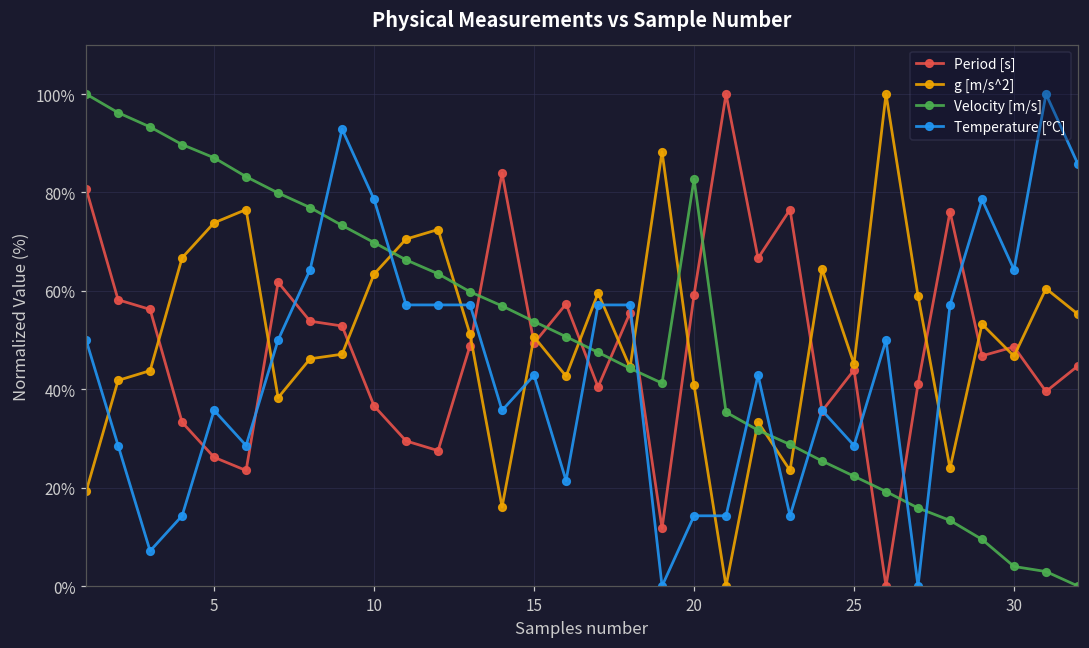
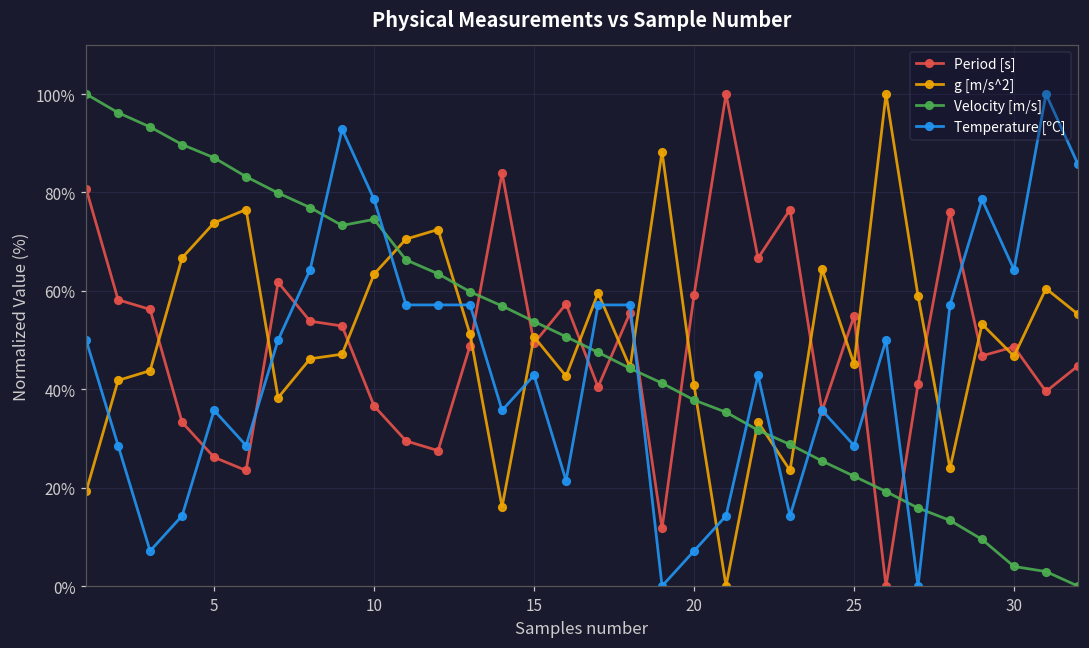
  {
    "Period [s]": {
      "5": "26%",
      "10": "37%",
      "15": "49%",
      "20": "59%",
-     "25": "44%",
+     "25": "55%",
      "30": "49%"
    },
    "g [m/s^2]": {
      "5": "74%",
      "10": "63%",
      "15": "51%",
      "20": "41%",
      "25": "45%",
      "30": "47%"
    },
    "Velocity [m/s]": {
      "5": "87%",
-     "10": "70%",
+     "10": "75%",
      "15": "54%",
-     "20": "83%",
+     "20": "38%",
      "25": "22%",
      "30": "4%"
    },
    "Temperature [ºC]": {
      "5": "36%",
      "10": "79%",
      "15": "43%",
-     "20": "14%",
+     "20": "7%",
      "25": "29%",
      "30": "64%"
    }
  }
